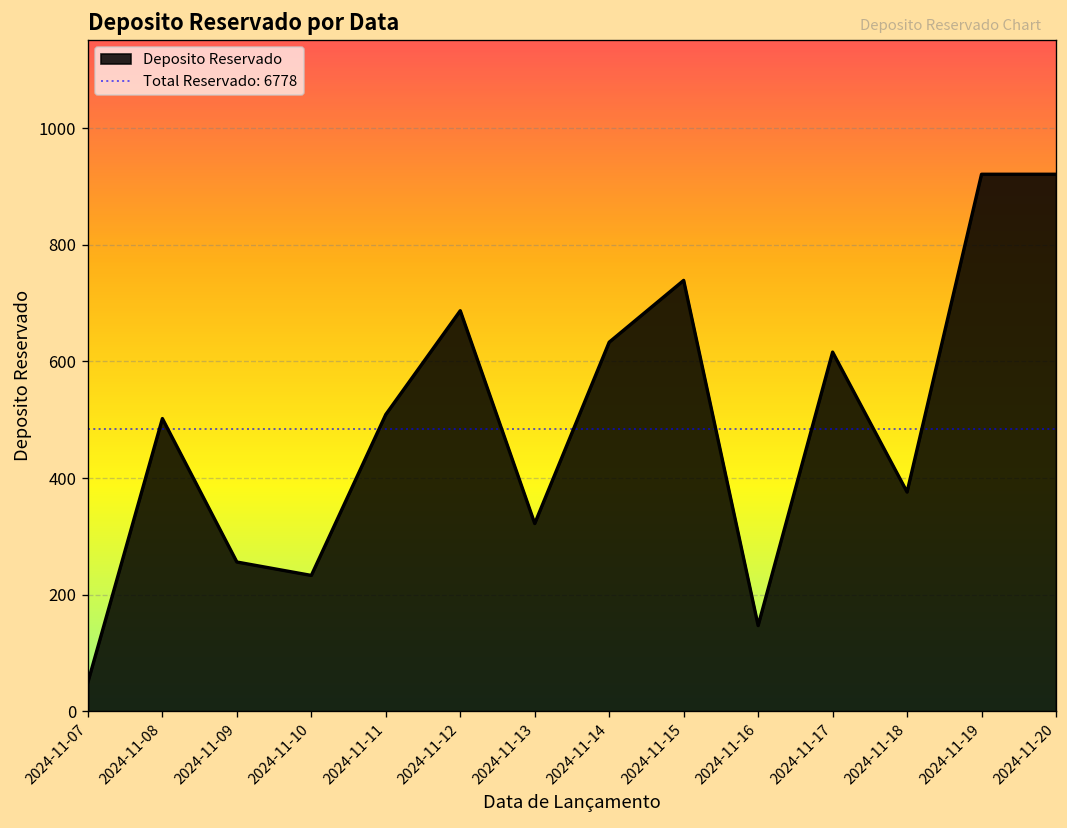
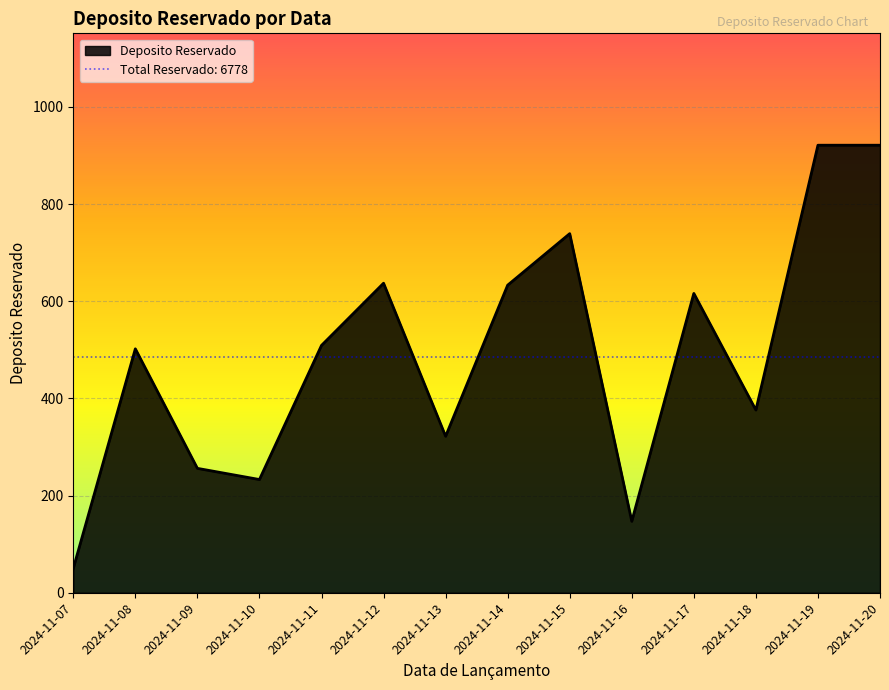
  {
    "2024-11-07": 50,
    "2024-11-08": 500,
    "2024-11-09": 260,
    "2024-11-10": 230,
    "2024-11-11": 510,
-   "2024-11-12": 690,
+   "2024-11-12": 640,
    "2024-11-13": 320,
    "2024-11-14": 630,
    "2024-11-15": 740,
    "2024-11-16": 150,
    "2024-11-17": 620,
    "2024-11-18": 380,
    "2024-11-19": 920,
    "2024-11-20": 920
  }
